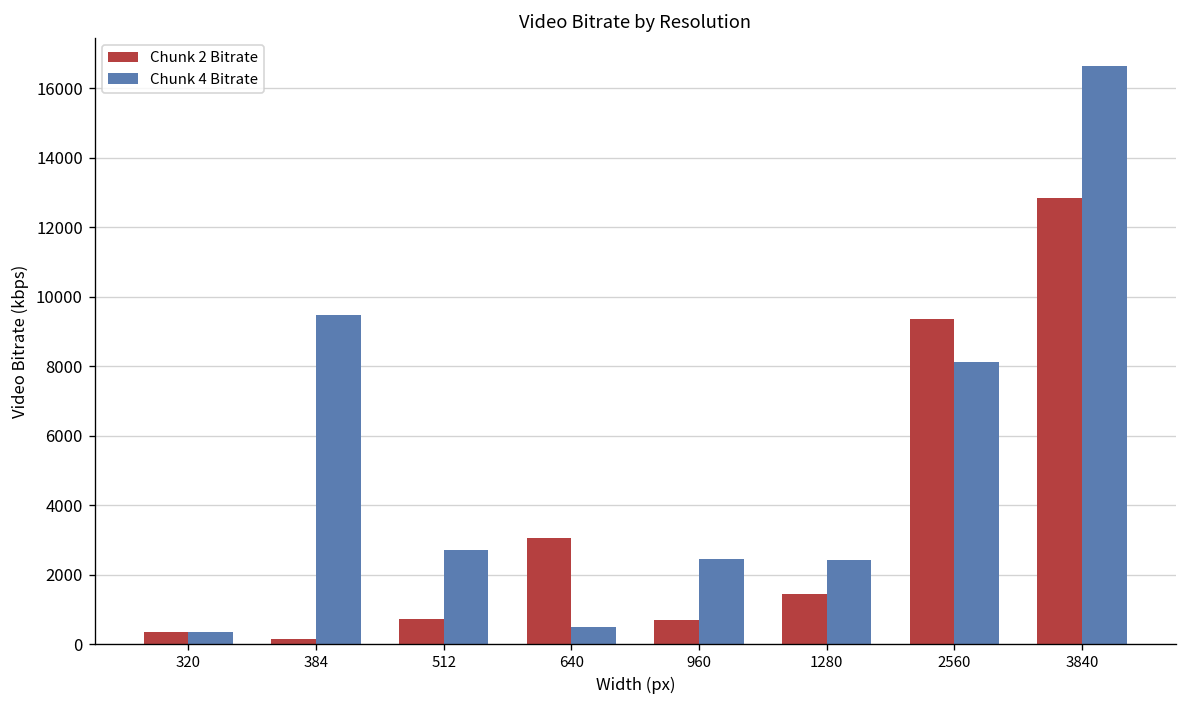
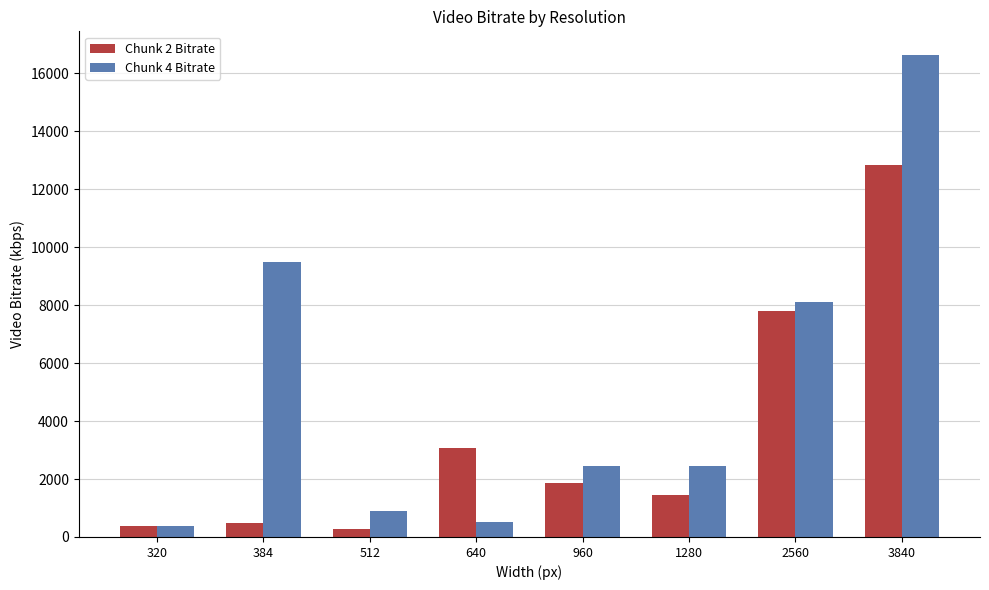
  {
    "Chunk 2 Bitrate": {
      "320": 400,
-     "384": 100,
-     "512": 700,
+     "384": 500,
+     "512": 300,
      "640": 3100,
-     "960": 700,
+     "960": 1900,
      "1280": 1400,
-     "2560": 9300,
+     "2560": 7800,
      "3840": 12800
    },
    "Chunk 4 Bitrate": {
      "320": 400,
      "384": 9500,
-     "512": 2700,
+     "512": 900,
      "640": 500,
      "960": 2400,
      "1280": 2400,
      "2560": 8100,
      "3840": 16600
    }
  }
